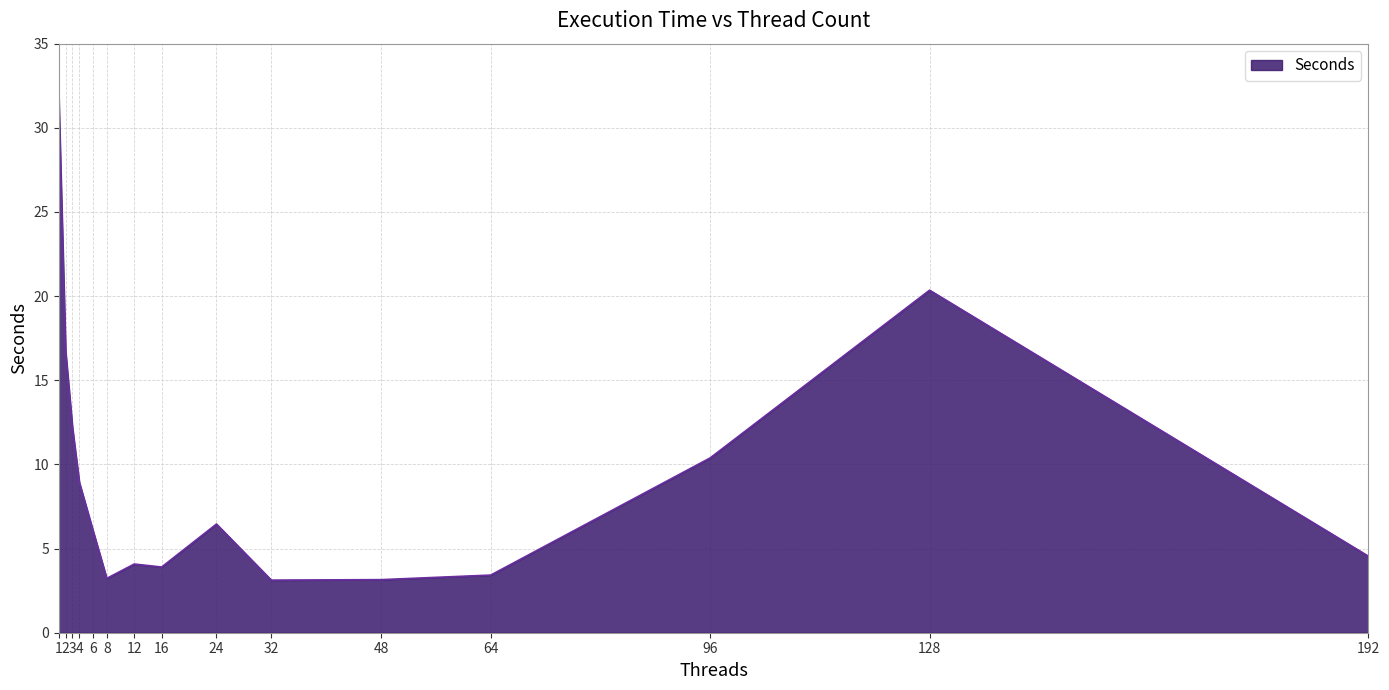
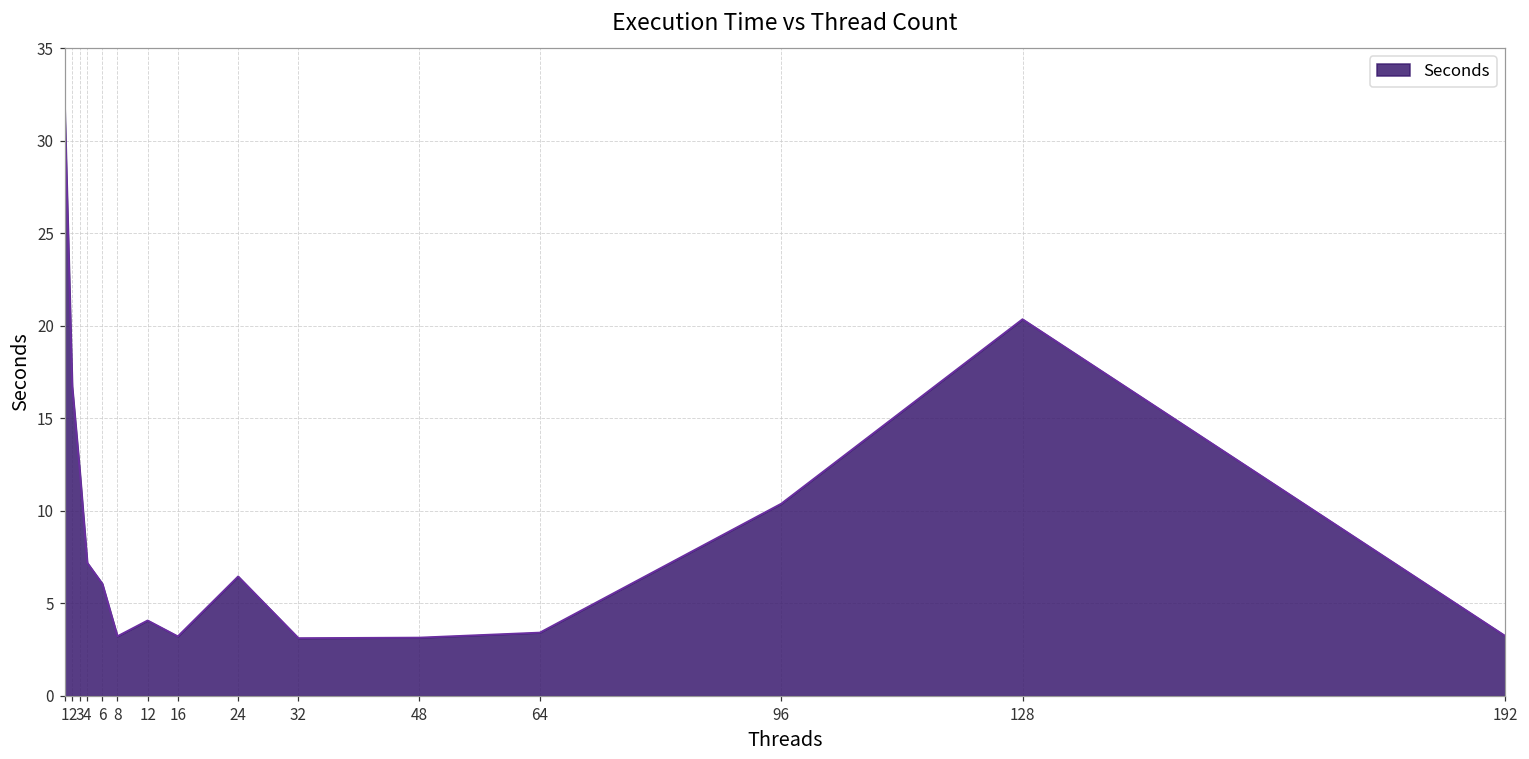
  {
    "1": 31.9,
    "2": 16.7,
    "3": 12.2,
-   "4": 8.9,
+   "4": 7.2,
    "6": 6.1,
    "8": 3.2,
    "12": 4.1,
-   "16": 3.9,
+   "16": 3.2,
    "24": 6.5,
    "32": 3.1,
    "48": 3.2,
    "64": 3.4,
    "96": 10.4,
    "128": 20.4,
-   "192": 4.5
+   "192": 3.2
  }
